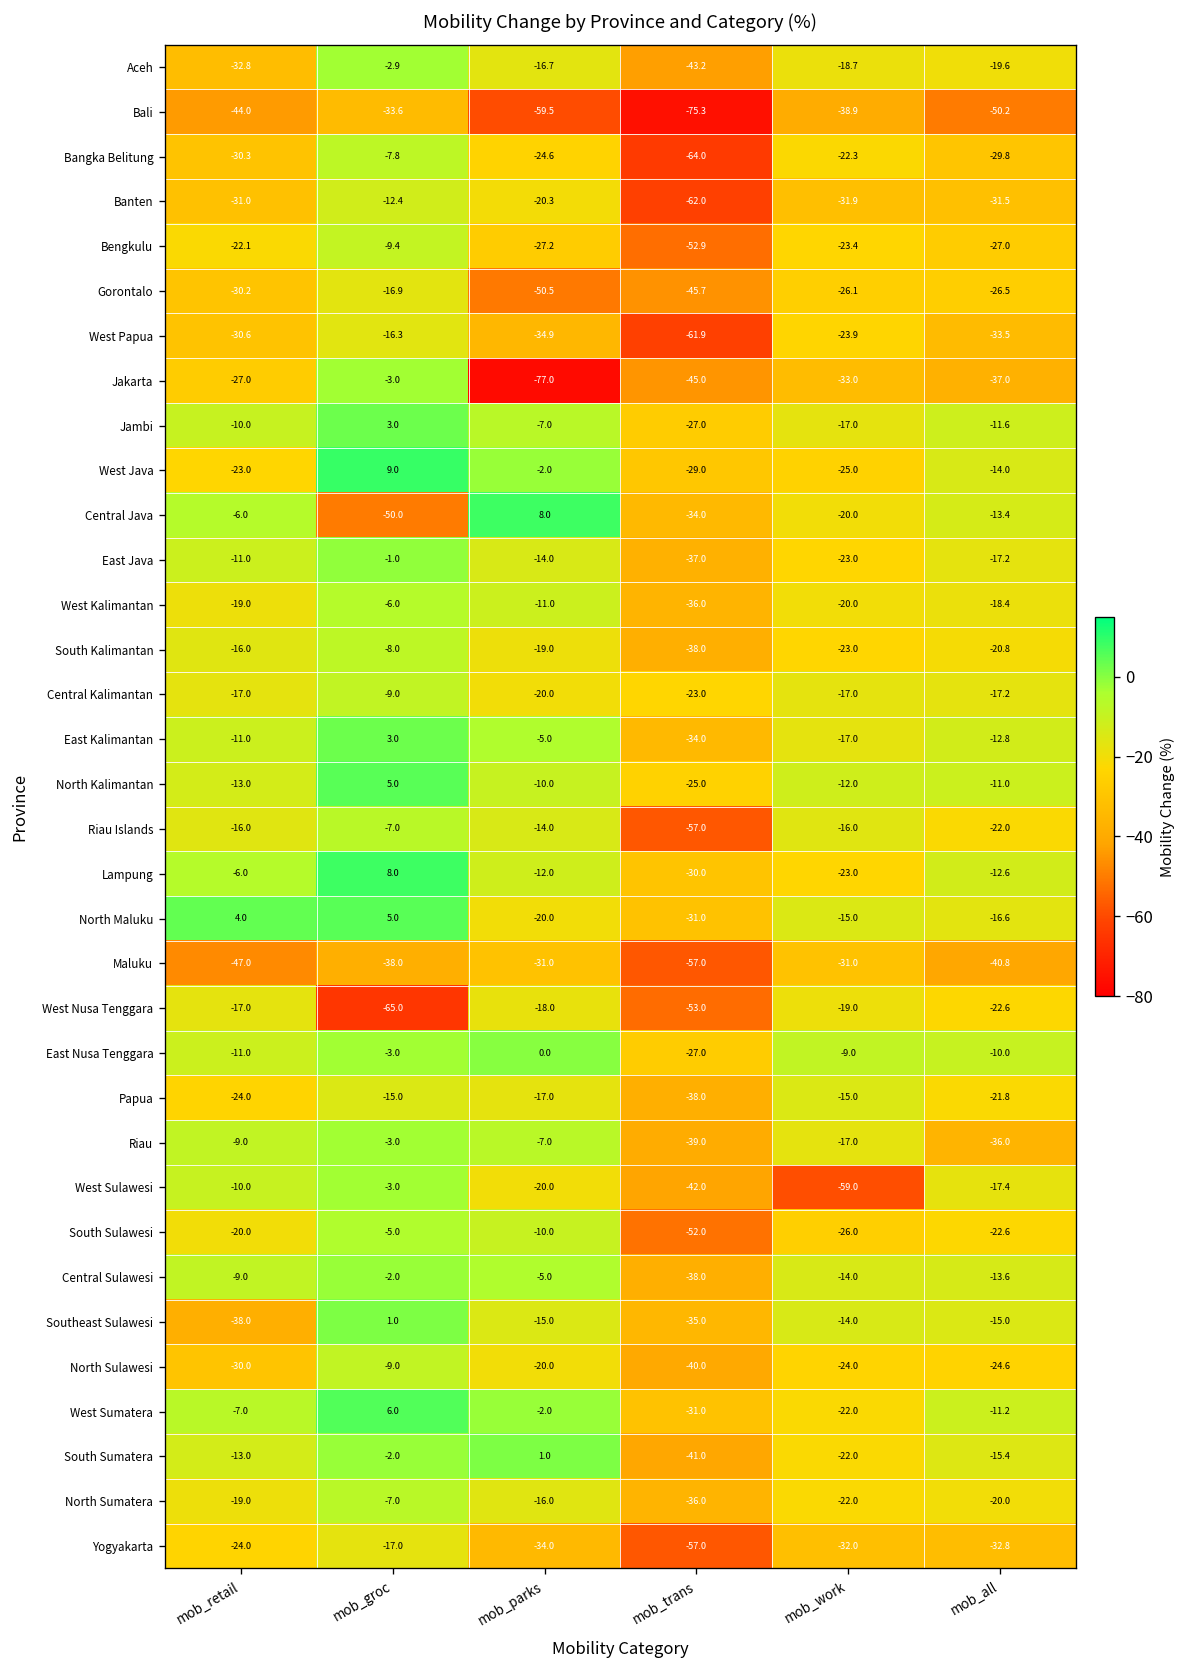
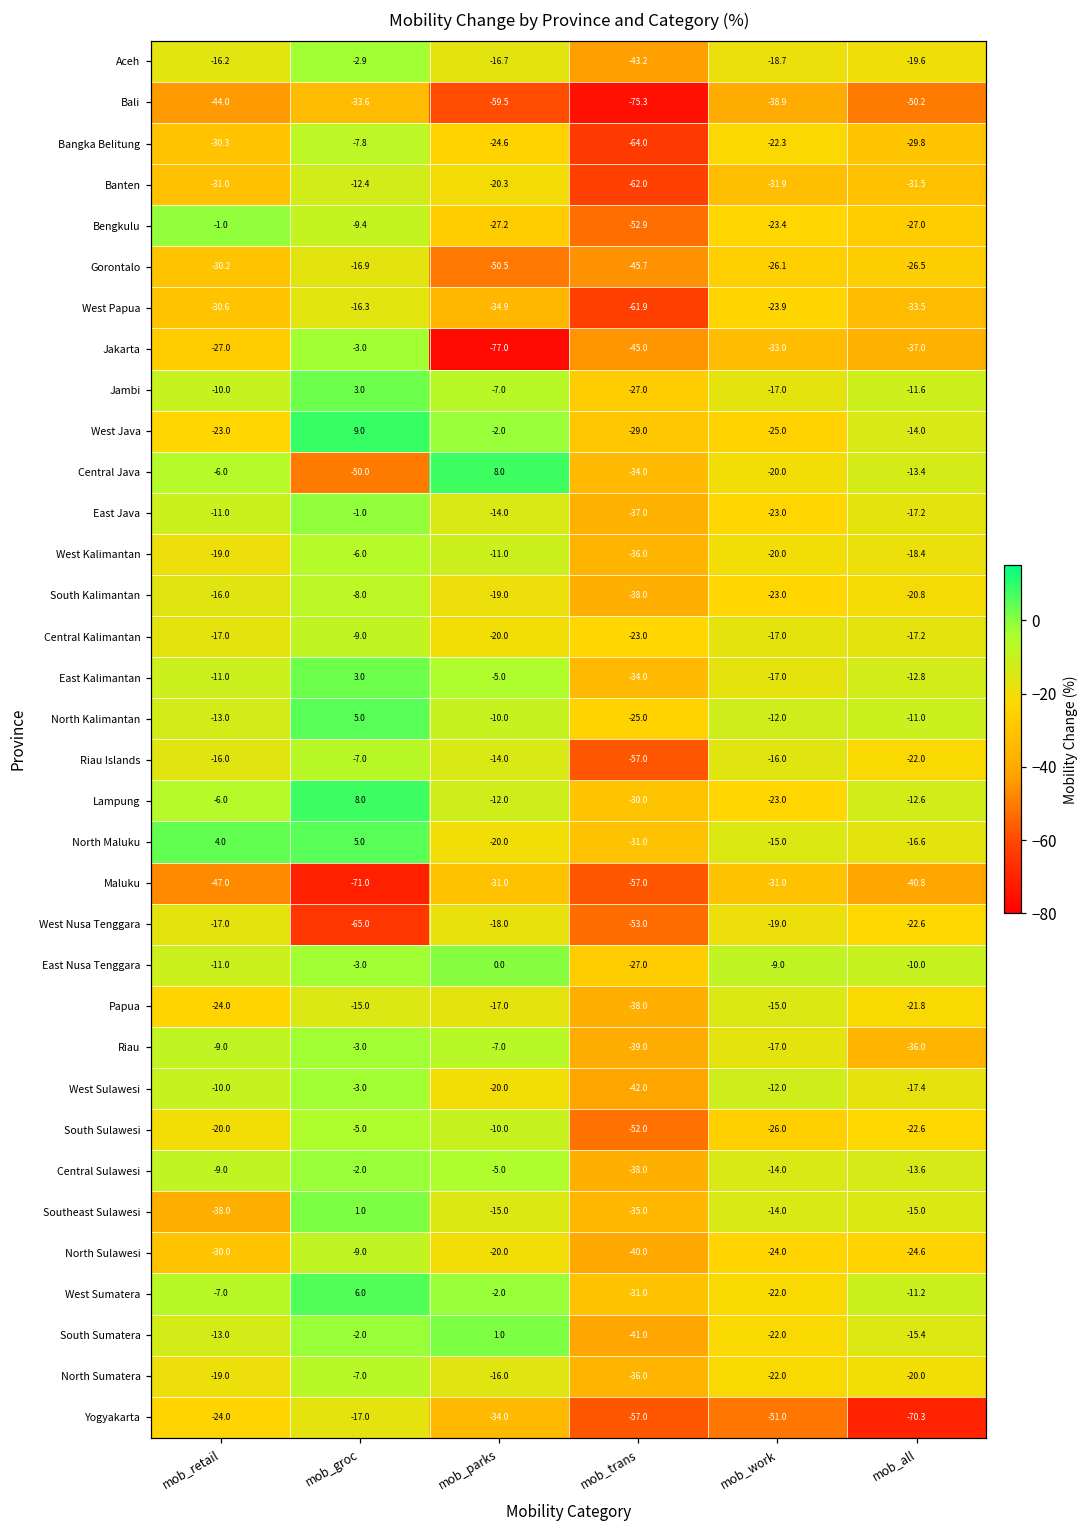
  {
    "Aceh": {
-     "mob_retail": -32.8,
+     "mob_retail": -16.2,
      "mob_groc": -2.9,
      "mob_parks": -16.7,
      "mob_trans": -43.2,
      "mob_work": -18.7,
      "mob_all": -19.6
    },
    "Bengkulu": {
-     "mob_retail": -22.1,
+     "mob_retail": -1.0,
      "mob_groc": -9.4,
      "mob_parks": -27.2,
      "mob_trans": -52.9,
      "mob_work": -23.4,
      "mob_all": -27.0
    },
    "Maluku": {
      "mob_retail": -47.0,
-     "mob_groc": -38.0,
+     "mob_groc": -71.0,
      "mob_parks": -31.0,
      "mob_trans": -57.0,
      "mob_work": -31.0,
      "mob_all": -40.8
    },
    "West Sulawesi": {
      "mob_retail": -10.0,
      "mob_groc": -3.0,
      "mob_parks": -20.0,
      "mob_trans": -42.0,
-     "mob_work": -59.0,
+     "mob_work": -12.0,
      "mob_all": -17.4
    },
    "Yogyakarta": {
      "mob_retail": -24.0,
      "mob_groc": -17.0,
      "mob_parks": -34.0,
      "mob_trans": -57.0,
-     "mob_work": -32.0,
-     "mob_all": -32.8
+     "mob_work": -51.0,
+     "mob_all": -70.3
    }
  }
